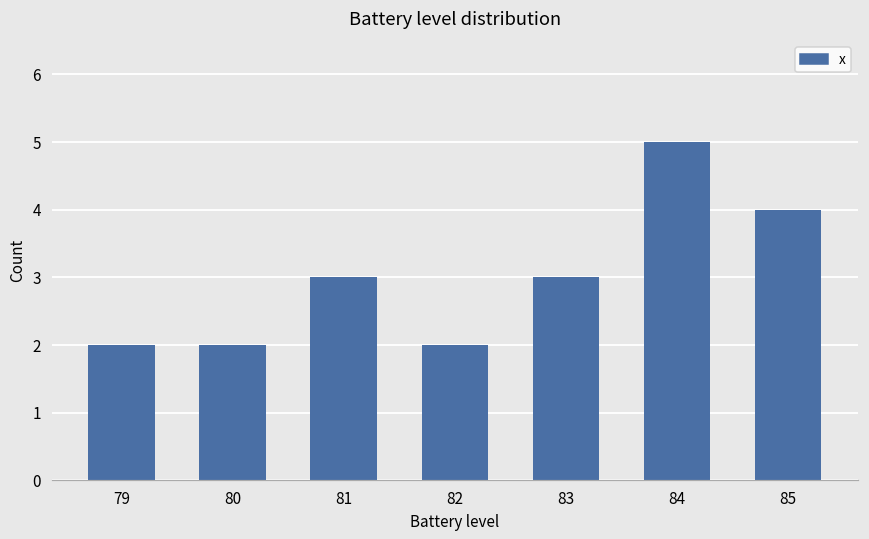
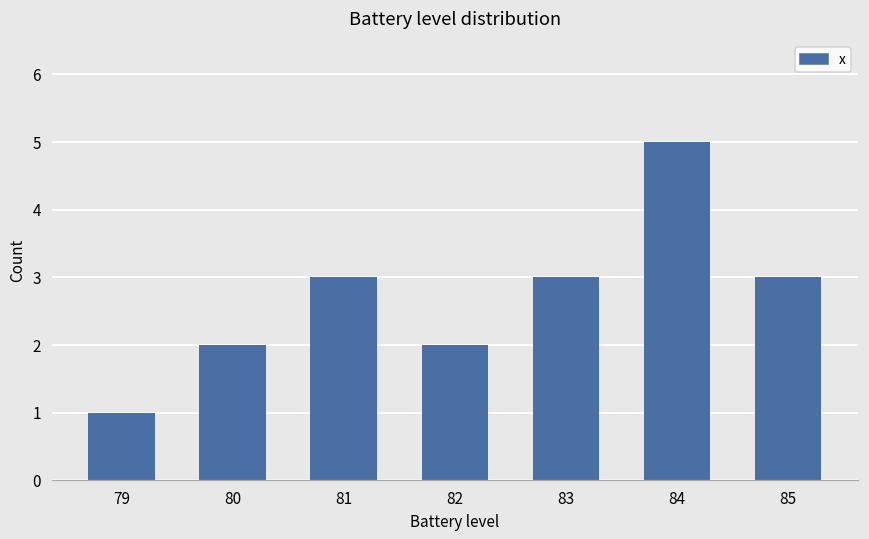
  {
-   "79": 2,
+   "79": 1,
    "80": 2,
    "81": 3,
    "82": 2,
    "83": 3,
    "84": 5,
-   "85": 4
+   "85": 3
  }
